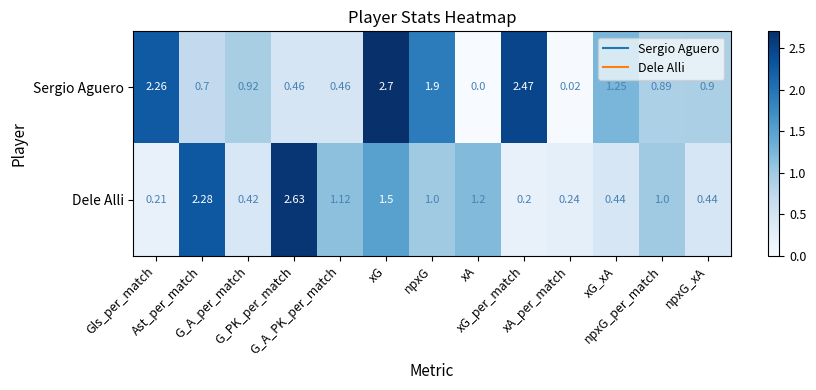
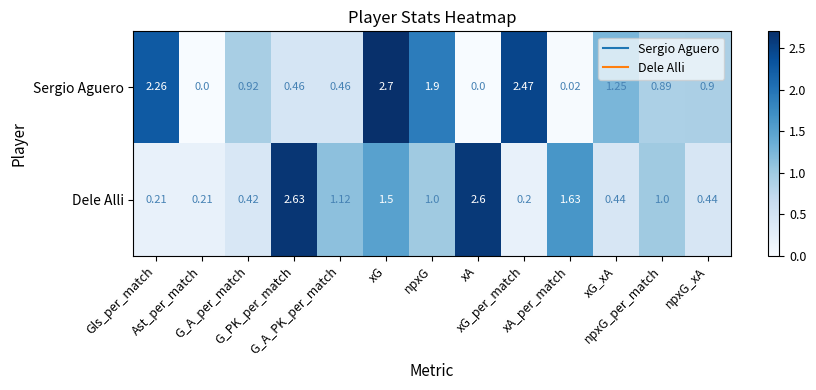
  {
    "Sergio Aguero": {
      "Gls_per_match": 2.26,
-     "Ast_per_match": 0.7,
+     "Ast_per_match": 0.0,
      "G_A_per_match": 0.92,
      "G_PK_per_match": 0.46,
      "G_A_PK_per_match": 0.46,
      "xG": 2.7,
      "npxG": 1.9,
      "xA": 0.0,
      "xG_per_match": 2.47,
      "xA_per_match": 0.02,
      "xG_xA": 1.25,
      "npxG_per_match": 0.89,
      "npxG_xA": 0.9
    },
    "Dele Alli": {
      "Gls_per_match": 0.21,
-     "Ast_per_match": 2.28,
+     "Ast_per_match": 0.21,
      "G_A_per_match": 0.42,
      "G_PK_per_match": 2.63,
      "G_A_PK_per_match": 1.12,
      "xG": 1.5,
      "npxG": 1.0,
-     "xA": 1.2,
+     "xA": 2.6,
      "xG_per_match": 0.2,
-     "xA_per_match": 0.24,
+     "xA_per_match": 1.63,
      "xG_xA": 0.44,
      "npxG_per_match": 1.0,
      "npxG_xA": 0.44
    }
  }
